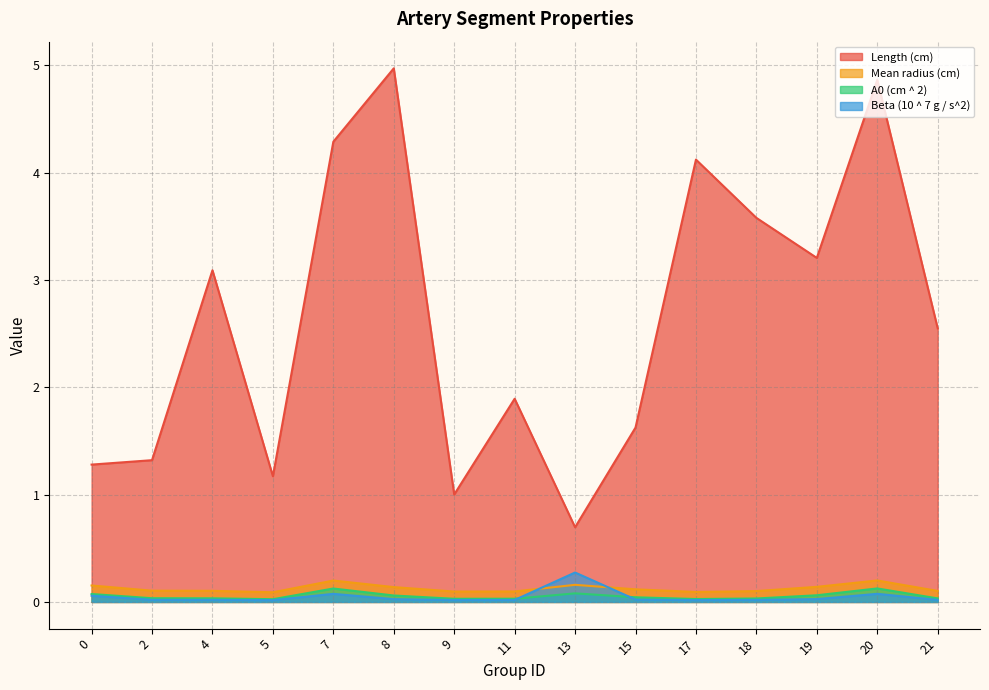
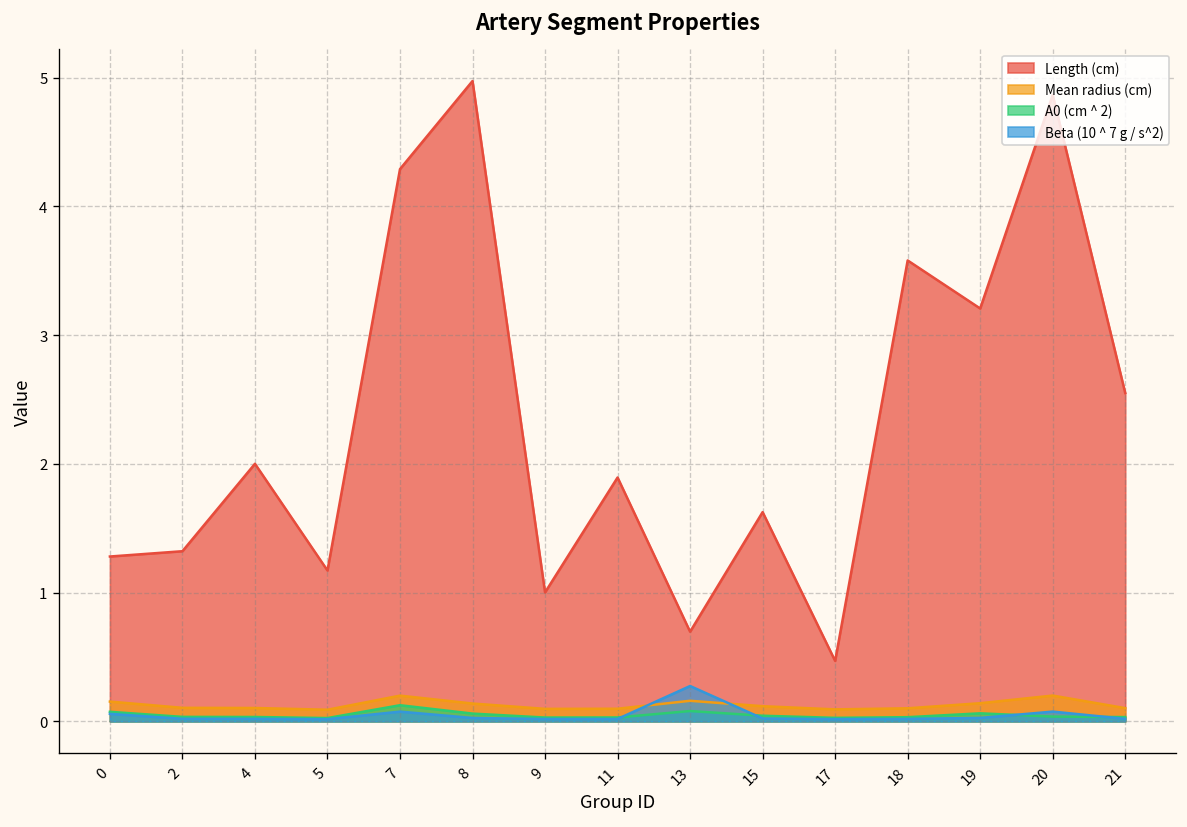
  {
    "Length (cm)": {
      "0": 1.28,
      "2": 1.32,
-     "4": 3.09,
+     "4": 2.00,
      "5": 1.17,
      "7": 4.29,
      "8": 4.97,
      "9": 1.00,
      "11": 1.89,
      "13": 0.70,
      "15": 1.62,
-     "17": 4.12,
+     "17": 0.47,
      "18": 3.58,
      "19": 3.21,
      "21": 2.55
    },
    "Mean radius (cm)": {
      "0": 0.15,
      "2": 0.11,
      "4": 0.10,
      "5": 0.09,
      "7": 0.20,
      "8": 0.14,
      "9": 0.10,
      "11": 0.10,
      "13": 0.16,
      "15": 0.12,
      "17": 0.09,
      "18": 0.10,
      "19": 0.14,
      "20": 0.20,
      "21": 0.10
    },
    "A0 (cm ^ 2)": {
      "7": 0.13,
      "8": 0.06,
      "13": 0.08,
      "19": 0.06,
-     "20": 0.13
+     "20": 0.04
    },
    "Beta (10 ^ 7 g / s^2)": {
      "7": 0.08,
      "8": 0.03,
      "13": 0.27,
      "19": 0.03,
      "20": 0.08
    }
  }
